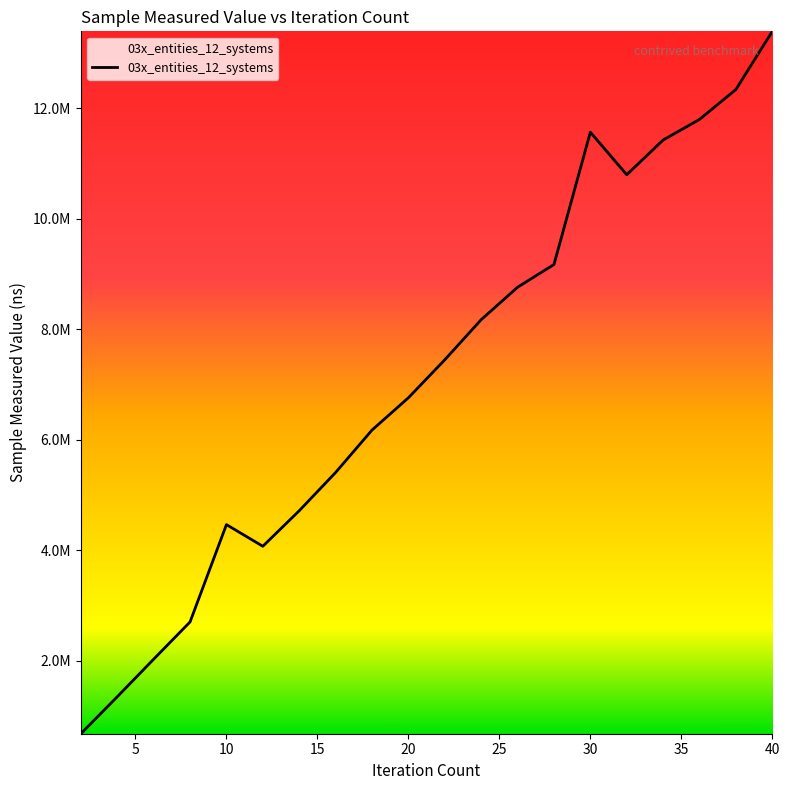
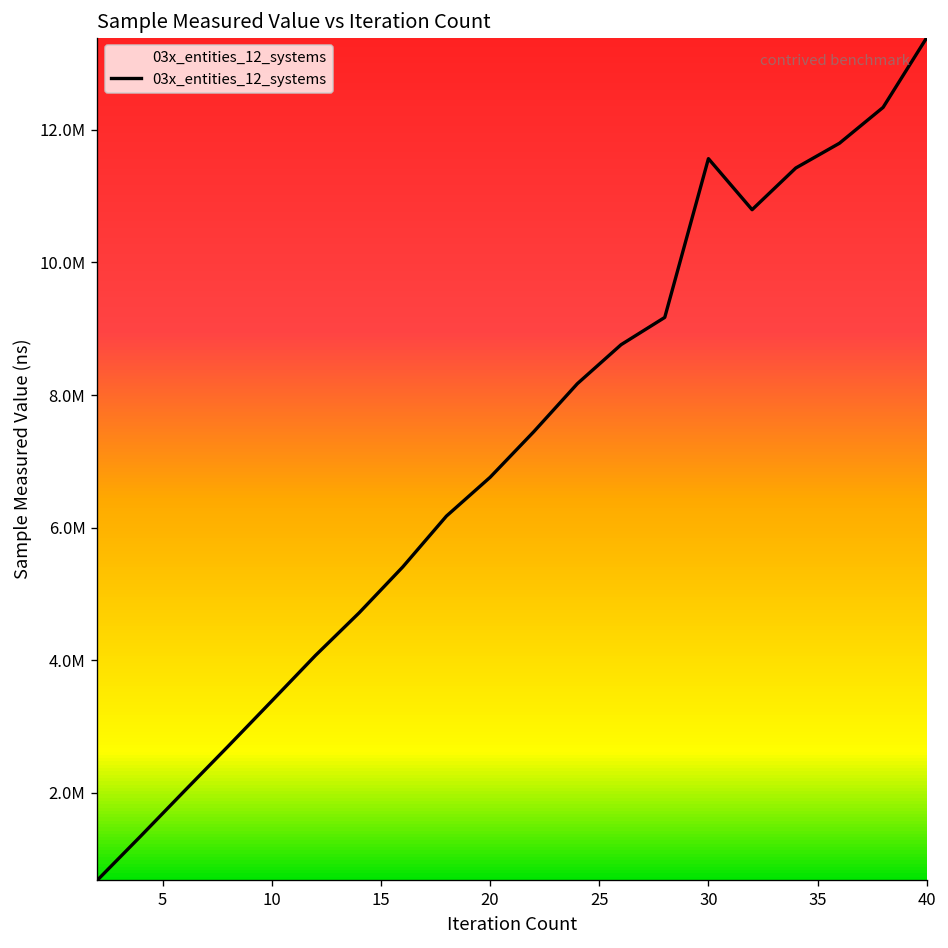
  {
-   "10": 4500000,
+   "10": 3400000,
    "20": 6800000,
    "30": 11600000,
    "40": 13400000
  }
